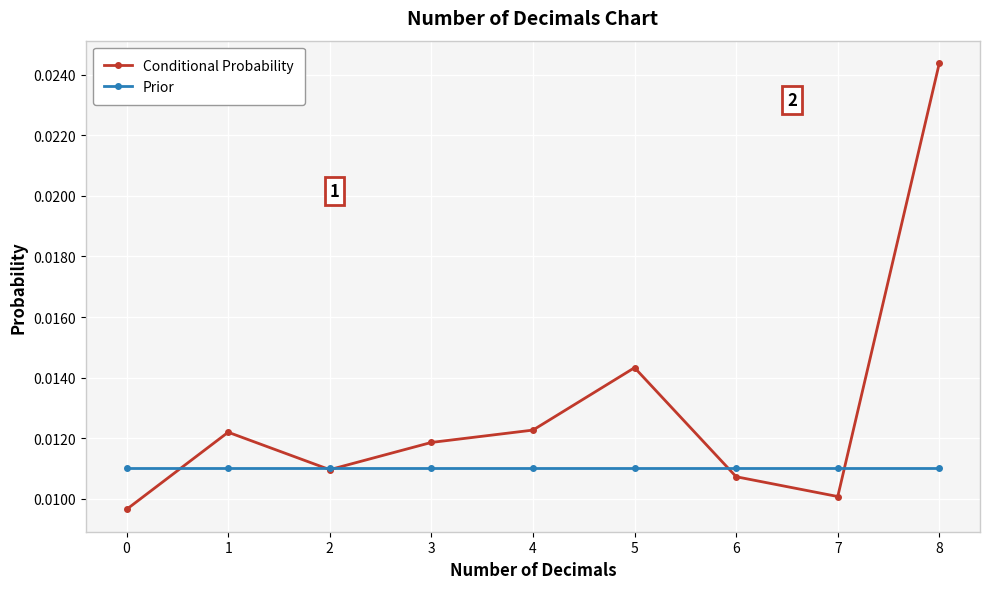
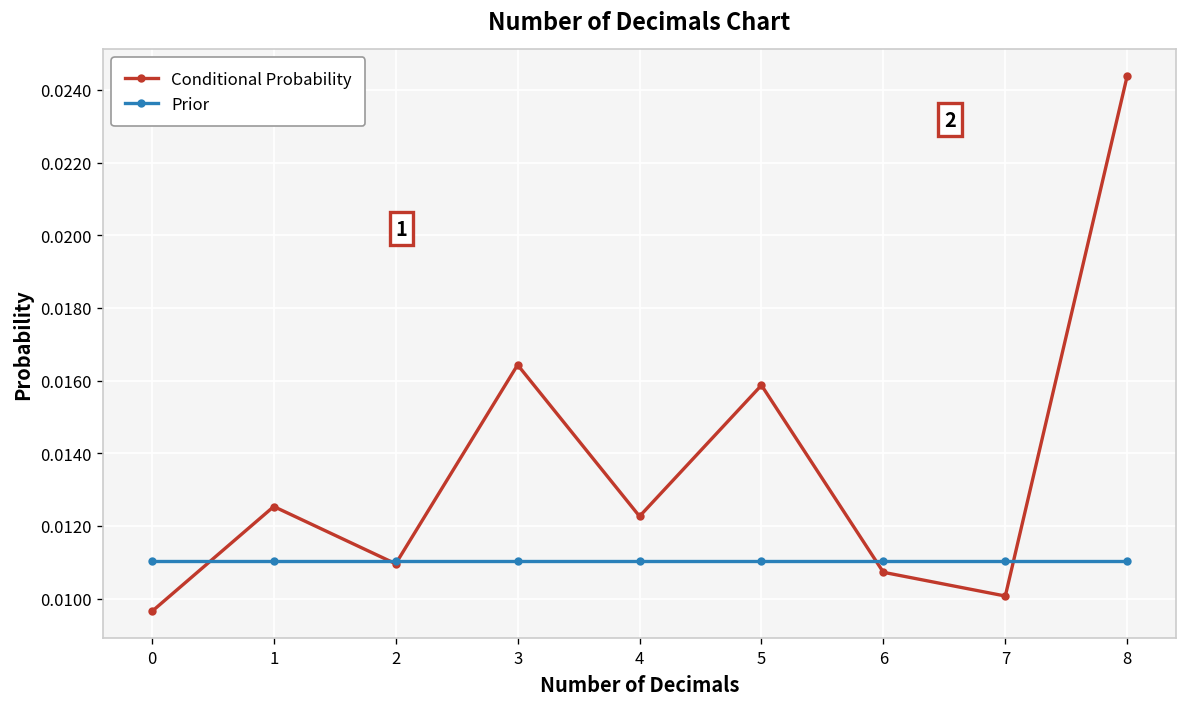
  {
    "Conditional Probability": {
      "0": 0.0096,
-     "1": 0.0122,
-     "3": 0.0119,
+     "1": 0.0125,
+     "3": 0.0164,
      "4": 0.0123,
-     "5": 0.0143,
+     "5": 0.0159,
      "6": 0.0107,
      "7": 0.0101,
      "8": 0.0244
    },
    "Prior": {
      "0": 0.0110,
      "1": 0.0110,
      "3": 0.0110,
      "4": 0.0110,
      "5": 0.0110,
      "6": 0.0110,
      "7": 0.0110,
      "8": 0.0110
    }
  }
